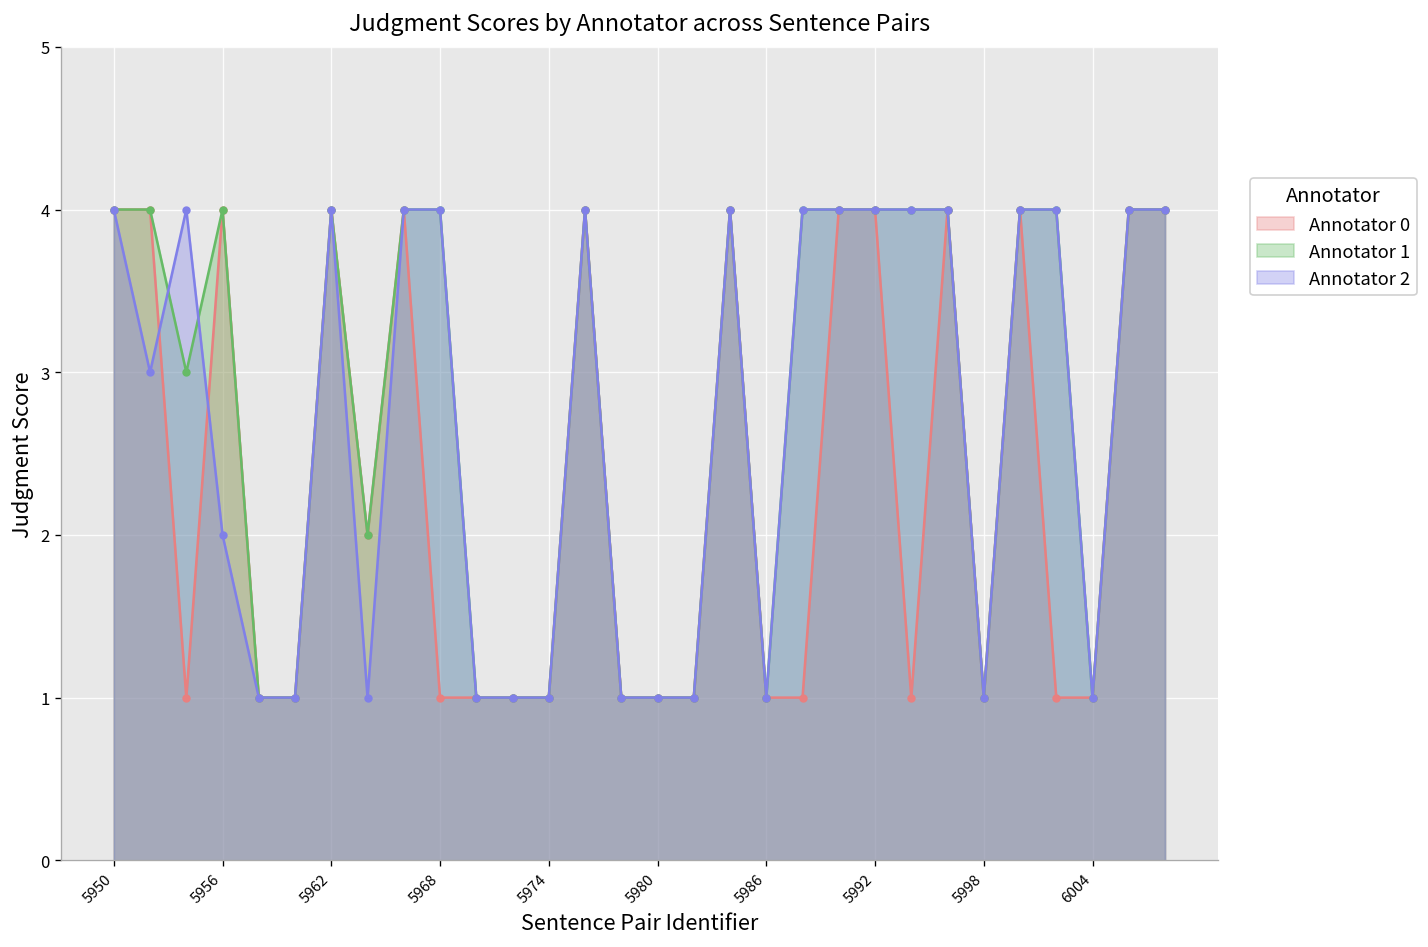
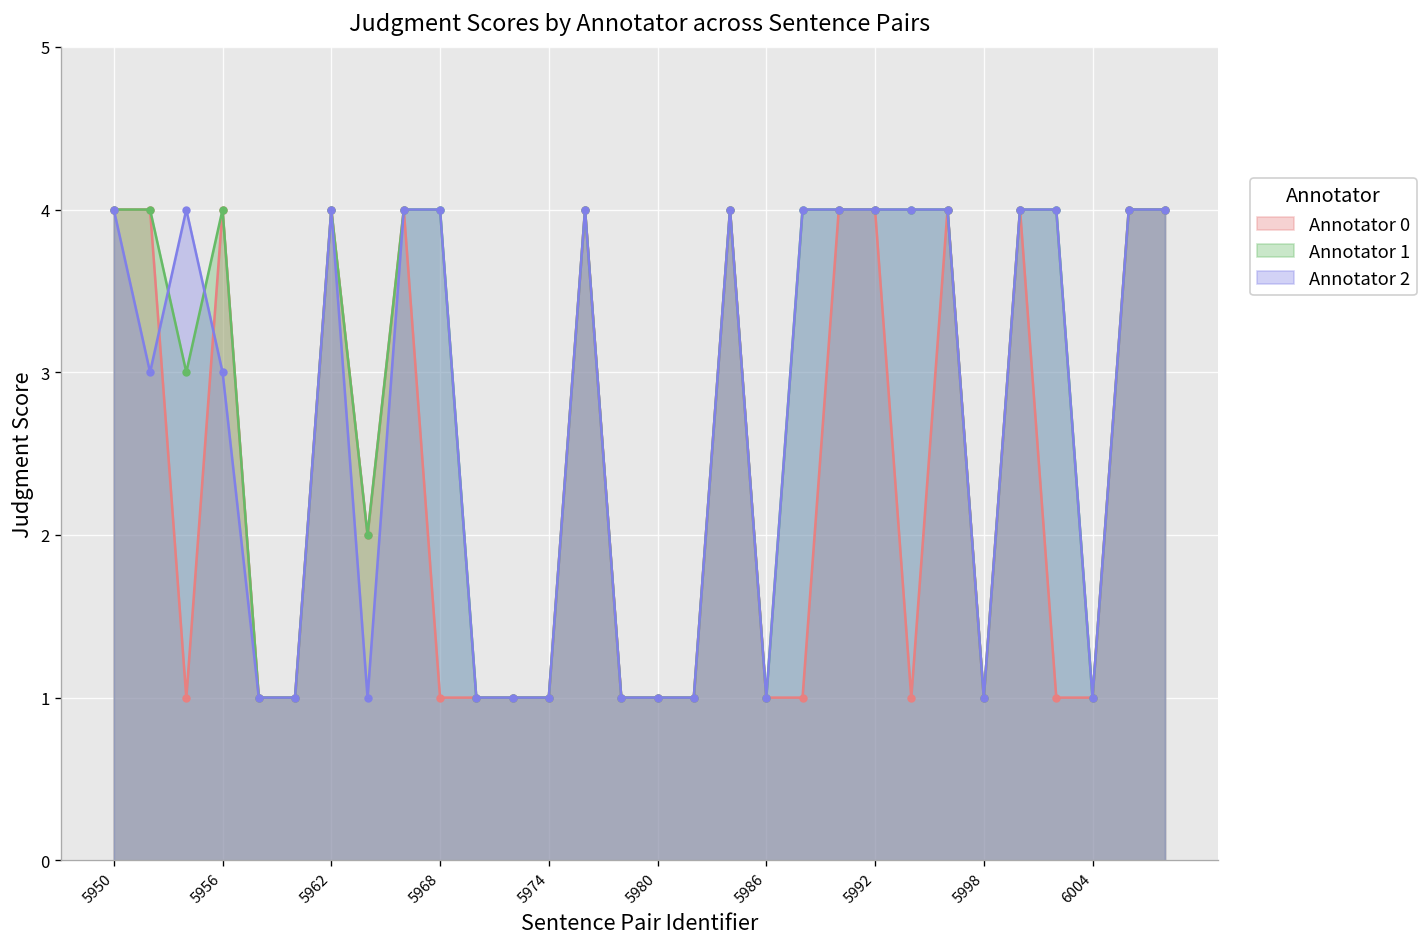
  {
    "Annotator 0": {
      "5968": 1
    },
    "Annotator 2": {
-     "5956": 2
+     "5956": 3
    }
  }
